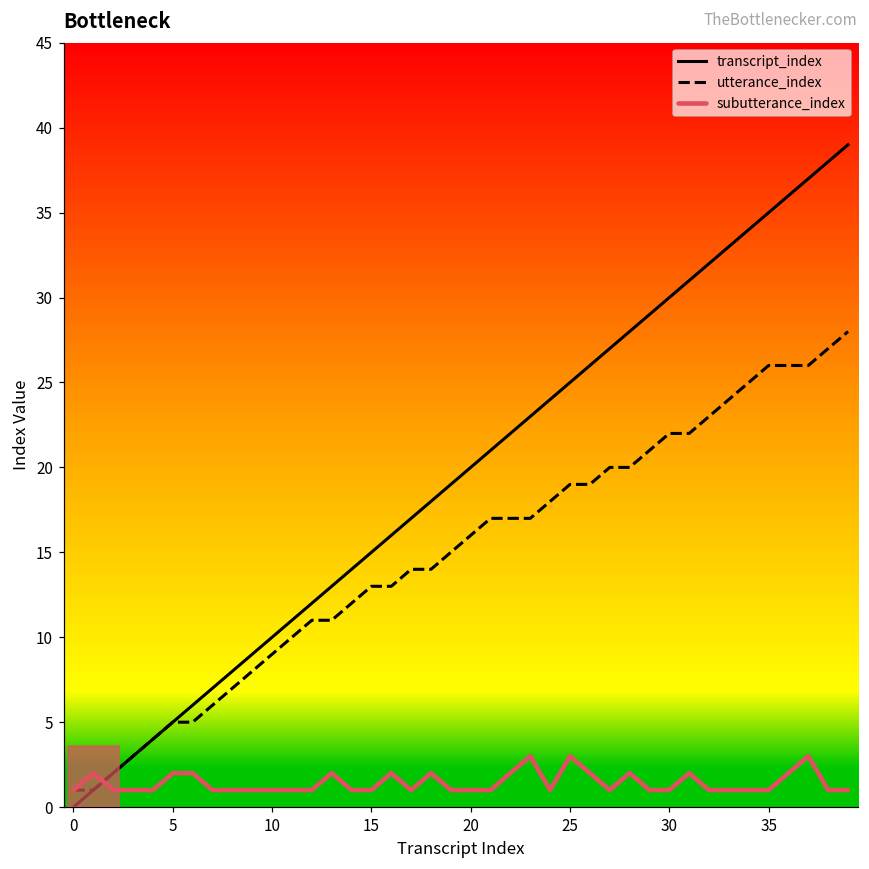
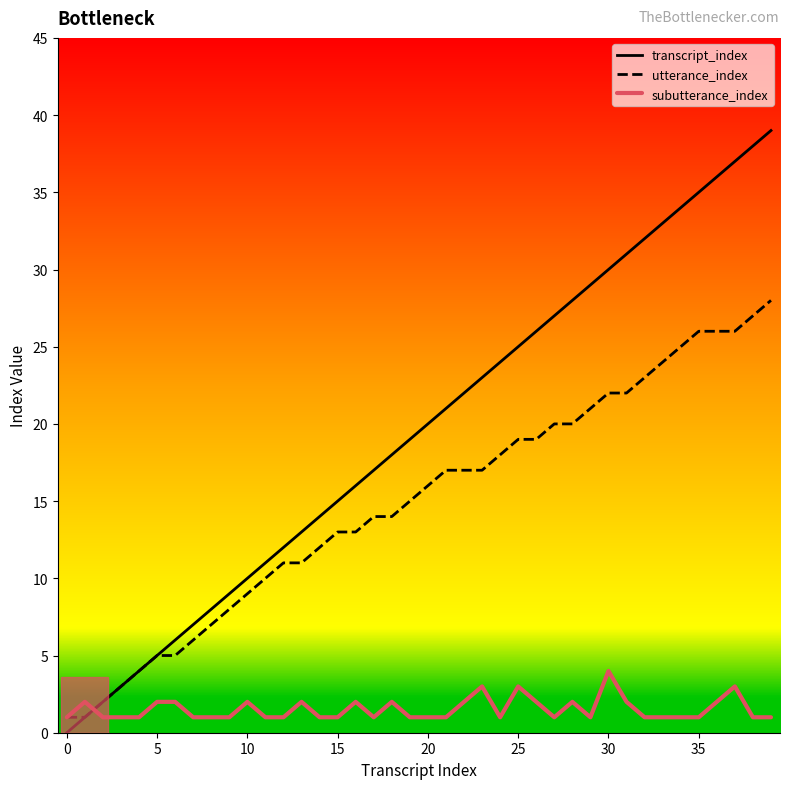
  {
    "subutterance_index": {
      "5": 2,
-     "10": 1,
+     "10": 2,
      "15": 1,
      "20": 1,
      "25": 3,
-     "30": 1,
+     "30": 4,
      "35": 1
    }
  }
